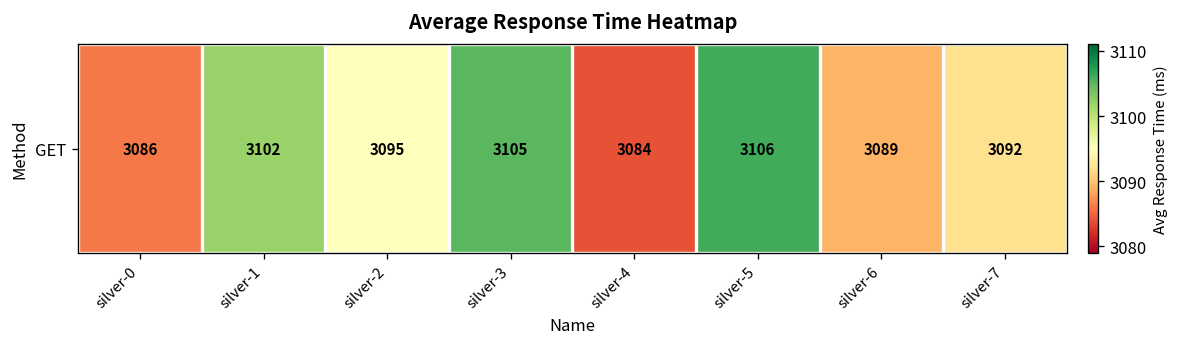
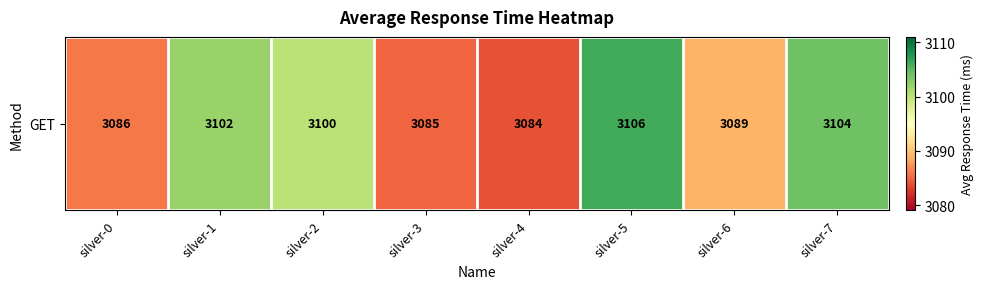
  {
    "GET": {
      "silver-0": 3086,
      "silver-1": 3102,
-     "silver-2": 3095,
-     "silver-3": 3105,
+     "silver-2": 3100,
+     "silver-3": 3085,
      "silver-4": 3084,
      "silver-5": 3106,
      "silver-6": 3089,
-     "silver-7": 3092
+     "silver-7": 3104
    }
  }
